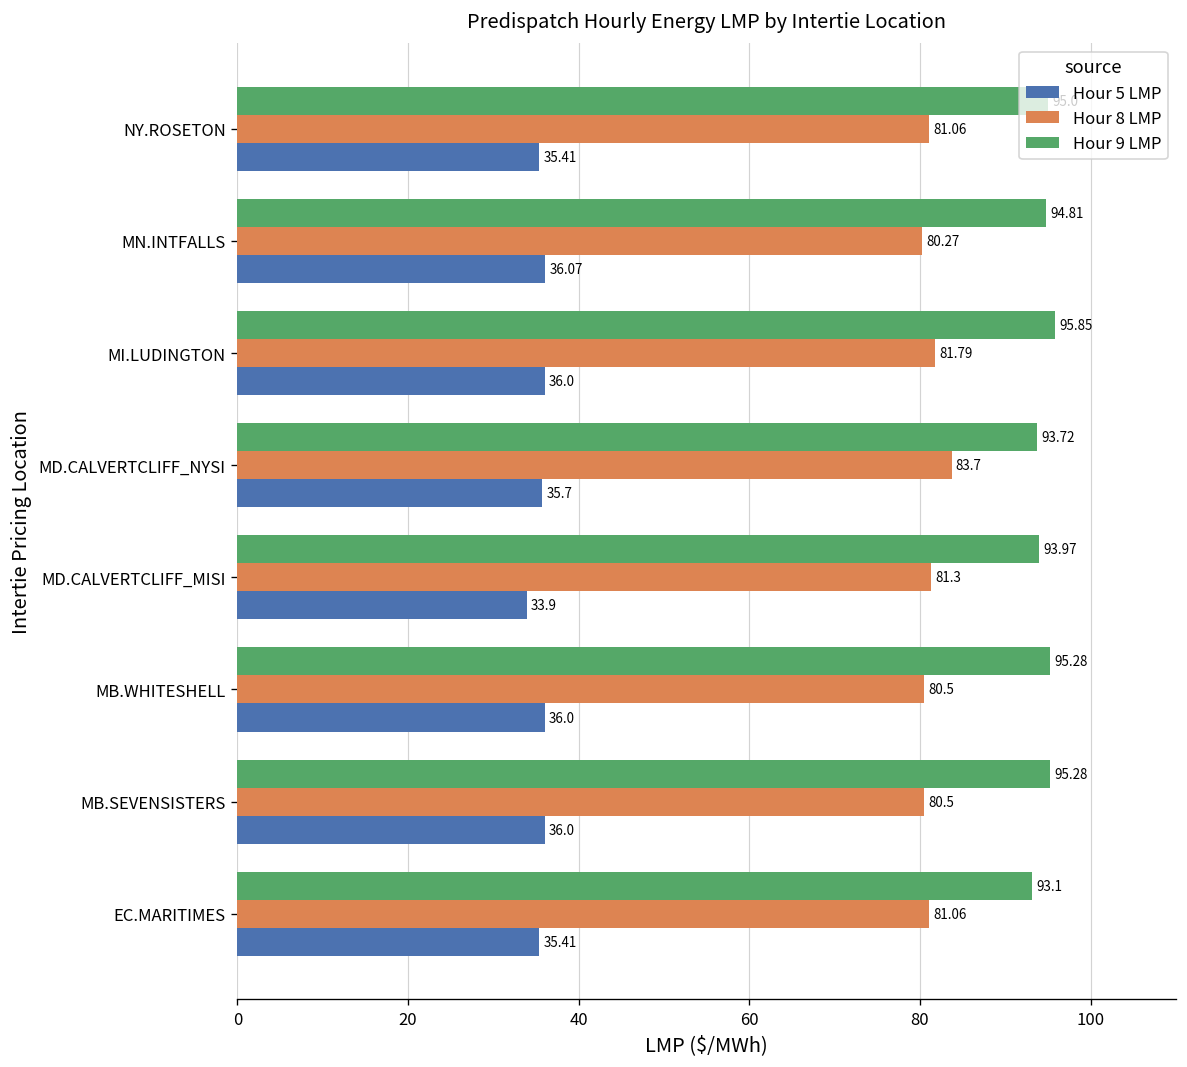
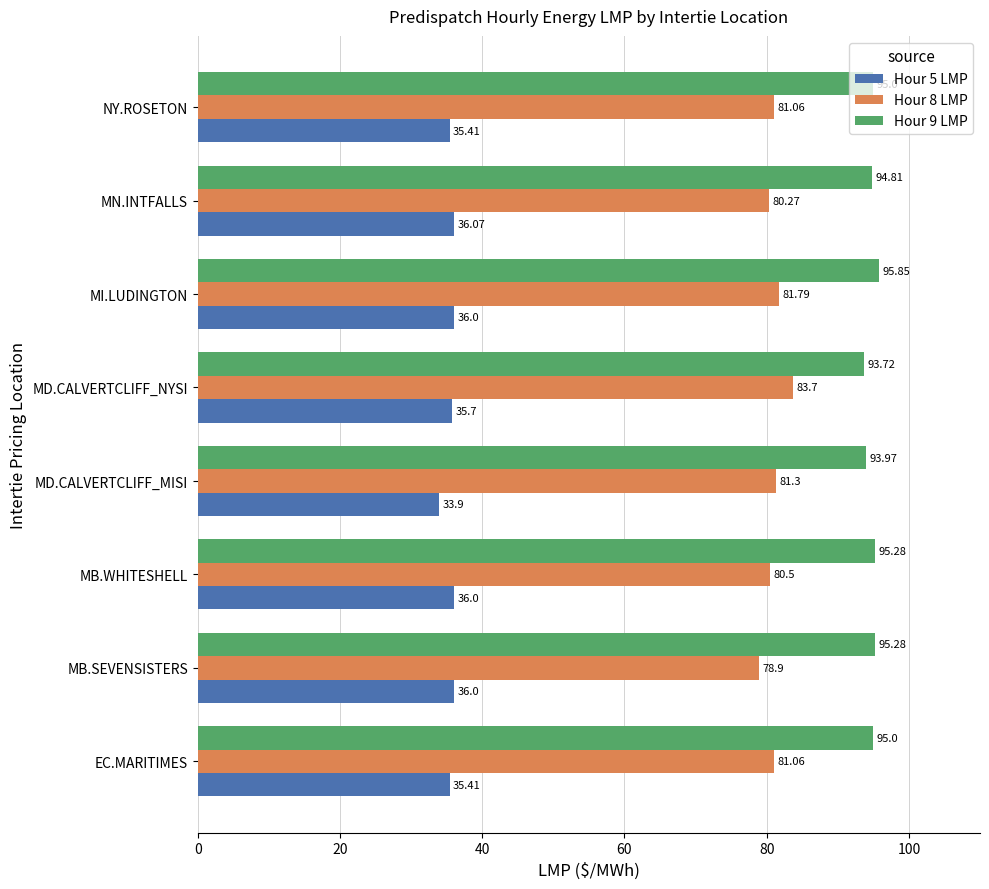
  {
    "Hour 5 LMP": {
      "NY.ROSETON": 35.41,
      "MN.INTFALLS": 36.07,
      "MI.LUDINGTON": 36.0,
      "MD.CALVERTCLIFF_NYSI": 35.7,
      "MD.CALVERTCLIFF_MISI": 33.9,
      "MB.WHITESHELL": 36.0,
      "MB.SEVENSISTERS": 36.0,
      "EC.MARITIMES": 35.41
    },
    "Hour 8 LMP": {
      "NY.ROSETON": 81.06,
      "MN.INTFALLS": 80.27,
      "MI.LUDINGTON": 81.79,
      "MD.CALVERTCLIFF_NYSI": 83.7,
      "MD.CALVERTCLIFF_MISI": 81.3,
      "MB.WHITESHELL": 80.5,
-     "MB.SEVENSISTERS": 80.5,
+     "MB.SEVENSISTERS": 78.9,
      "EC.MARITIMES": 81.06
    },
    "Hour 9 LMP": {
      "MN.INTFALLS": 94.81,
      "MI.LUDINGTON": 95.85,
      "MD.CALVERTCLIFF_NYSI": 93.72,
      "MD.CALVERTCLIFF_MISI": 93.97,
      "MB.WHITESHELL": 95.28,
      "MB.SEVENSISTERS": 95.28,
-     "EC.MARITIMES": 93.1
+     "EC.MARITIMES": 95.0
    }
  }
